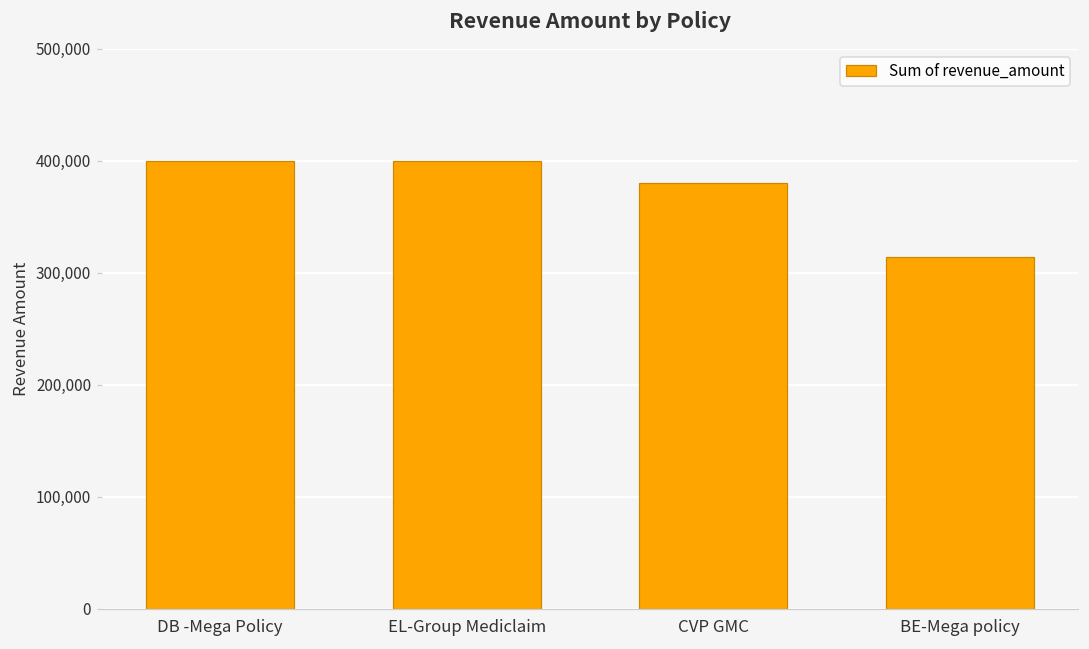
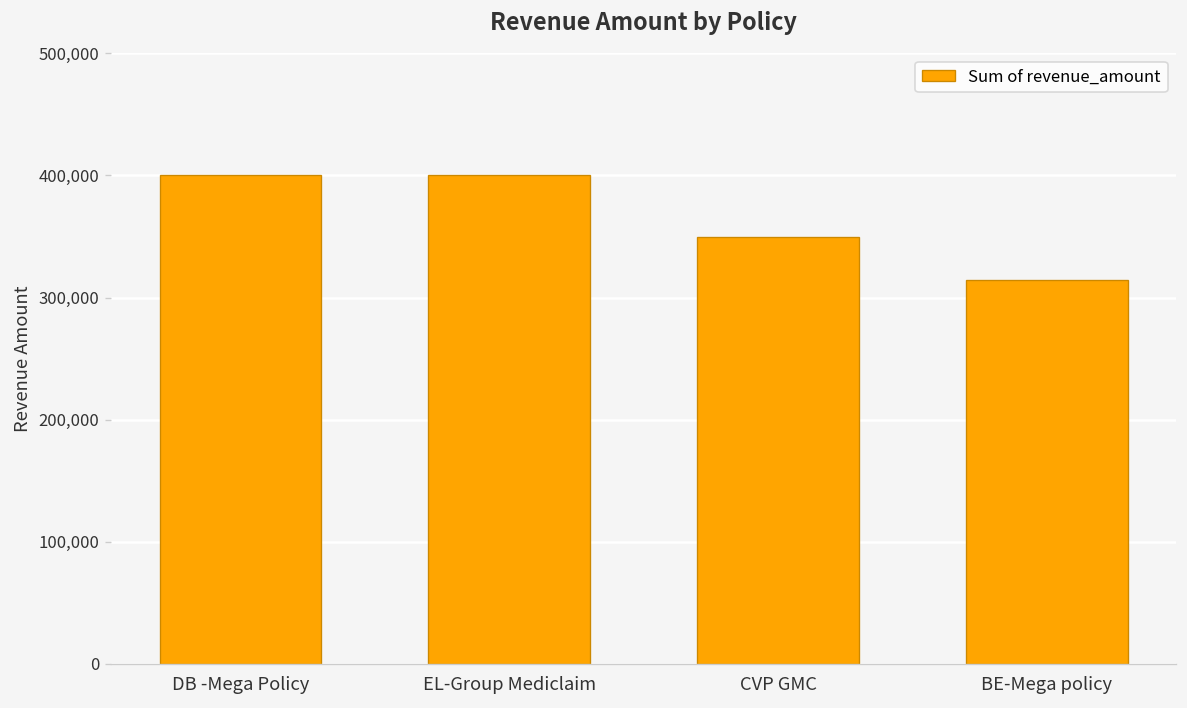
  {
    "DB -Mega Policy": "400,000",
    "EL-Group Mediclaim": "400,000",
-   "CVP GMC": "380,000",
+   "CVP GMC": "350,000",
    "BE-Mega policy": "314,000"
  }
